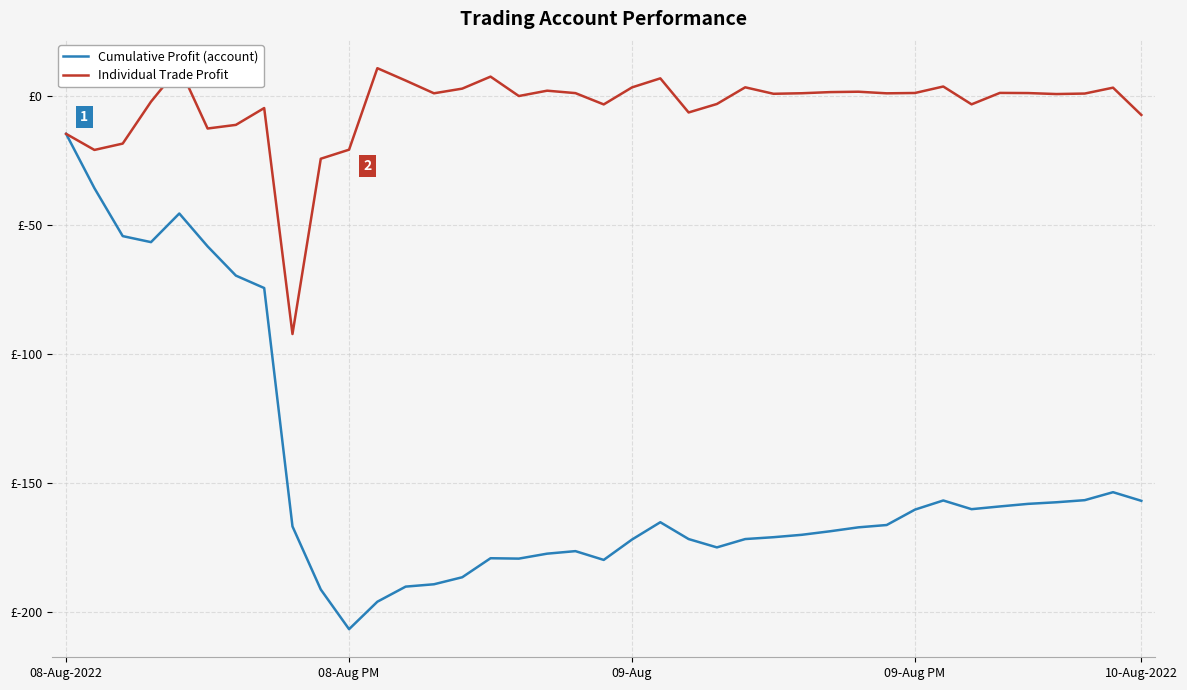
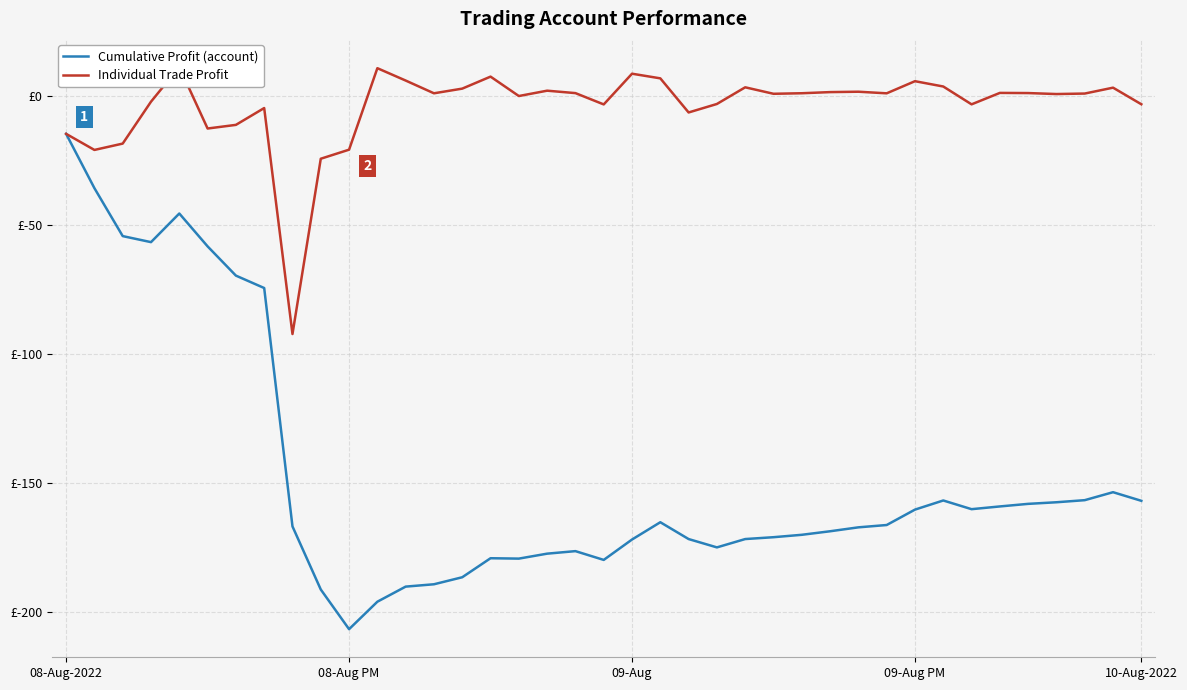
  {
    "Cumulative Profit (account)": {
      "08-Aug PM": "£-207",
      "09-Aug": "£-172",
      "09-Aug PM": "£-160",
      "10-Aug-2022": "£-157"
    },
    "Individual Trade Profit": {
-     "09-Aug": "£3",
-     "09-Aug PM": "£1",
-     "10-Aug-2022": "£-7"
+     "09-Aug": "£9",
+     "09-Aug PM": "£6",
+     "10-Aug-2022": "£-3"
    }
  }
